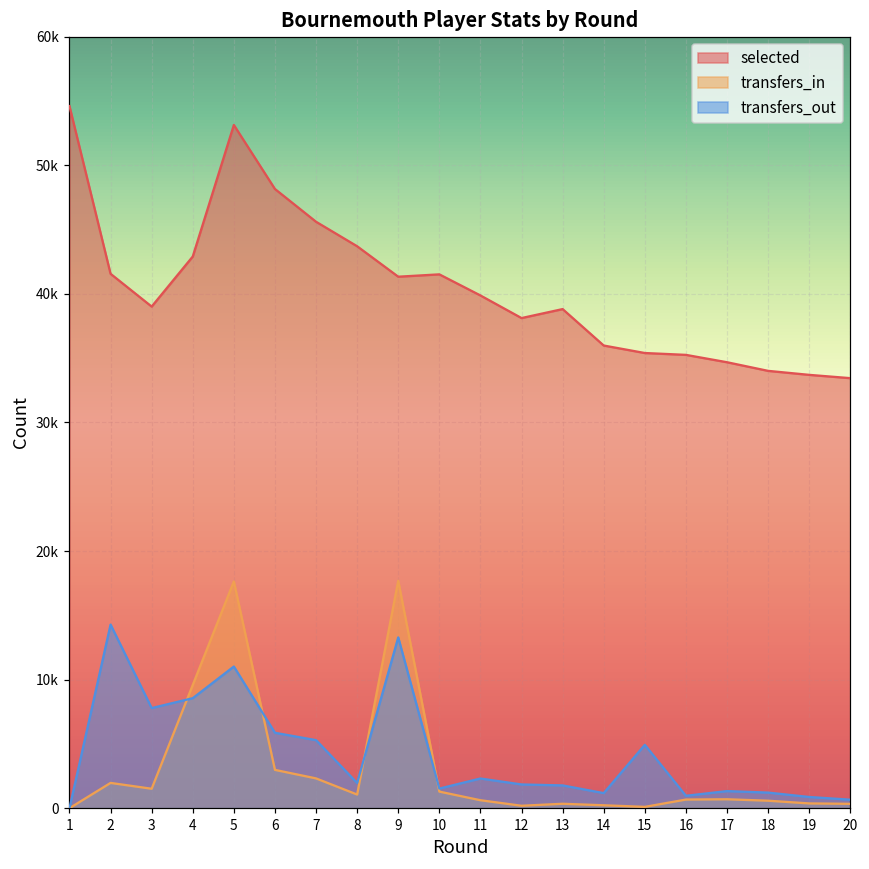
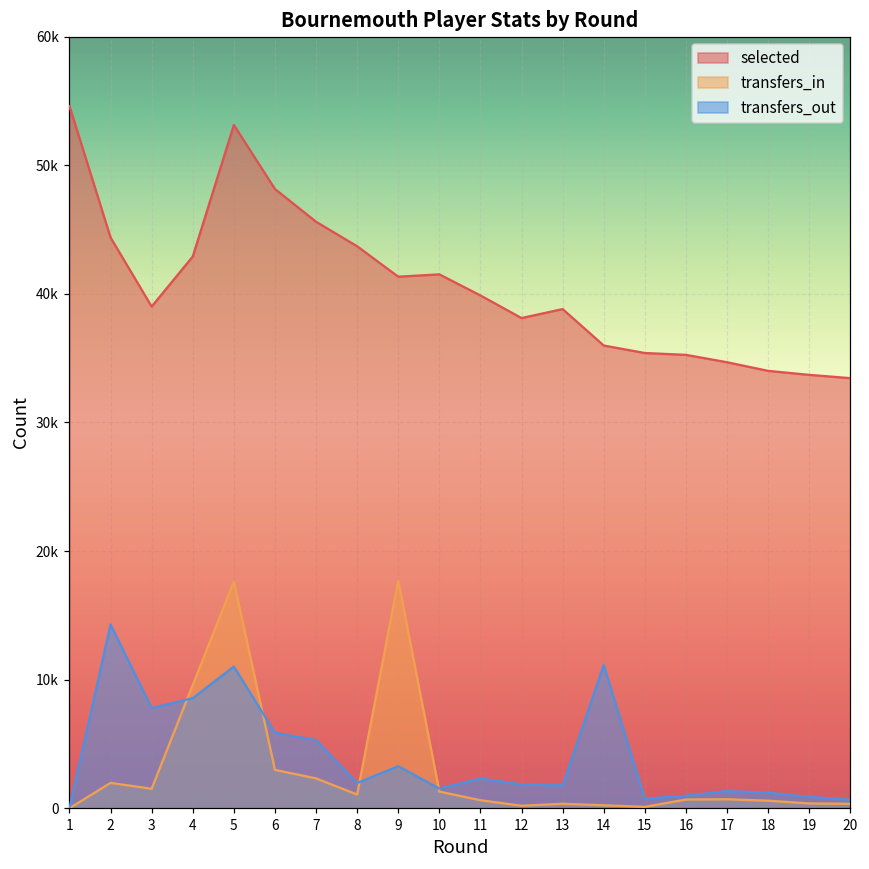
  {
    "selected": {
      "1": 54600,
-     "2": 41600,
+     "2": 44400,
      "3": 39000,
      "4": 42900,
      "5": 53100,
      "6": 48200,
      "7": 45600,
      "8": 43700,
      "9": 41300,
      "10": 41500,
      "11": 39900,
      "12": 38100,
      "13": 38800,
      "14": 36000,
      "15": 35400,
      "16": 35300,
      "17": 34700,
      "18": 34000,
      "19": 33700,
      "20": 33400
    },
    "transfers_in": {
      "2": 2000,
      "3": 1500,
      "4": 9600,
      "5": 17600,
      "6": 3000,
      "7": 2300,
      "8": 1100,
      "9": 17700,
      "10": 1300,
      "11": 600,
      "12": 200,
      "13": 300,
      "14": 200,
      "15": 100,
      "16": 700,
      "17": 700,
      "18": 600,
      "19": 400,
      "20": 300
    },
    "transfers_out": {
      "2": 14300,
      "3": 7800,
      "4": 8600,
      "5": 11000,
      "6": 5900,
      "7": 5300,
      "8": 2000,
-     "9": 13300,
+     "9": 3300,
      "10": 1500,
      "11": 2300,
      "12": 1800,
      "13": 1800,
-     "14": 1200,
-     "15": 4900,
+     "14": 11100,
+     "15": 700,
      "16": 1000,
      "17": 1300,
      "18": 1200,
      "19": 900,
      "20": 700
    }
  }
